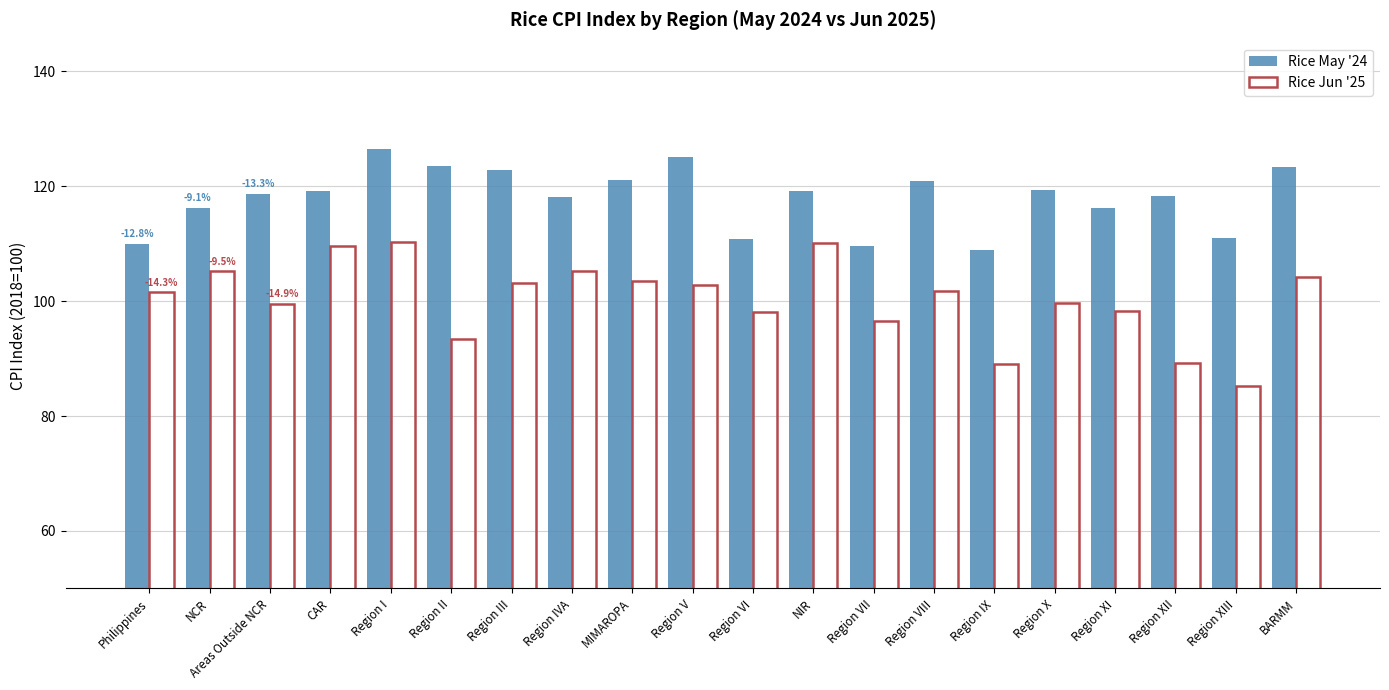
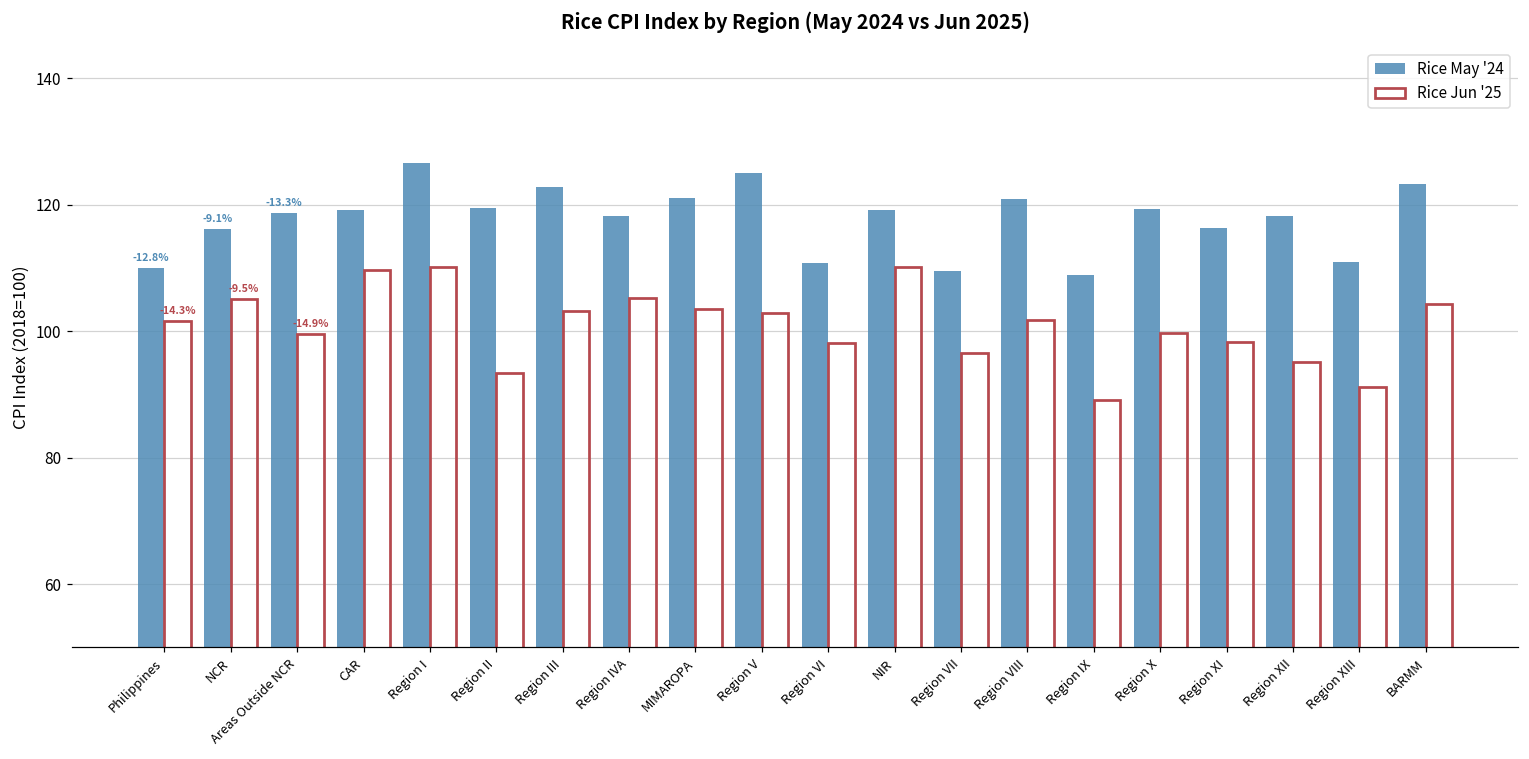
  {
    "Rice May '24": {
      "CAR": 119,
      "Region I": 127,
-     "Region II": 124,
+     "Region II": 119,
      "Region III": 123,
      "Region IVA": 118,
      "MIMAROPA": 121,
      "Region V": 125,
      "Region VI": 111,
      "NIR": 119,
      "Region VII": 110,
      "Region VIII": 121,
      "Region IX": 109,
      "Region X": 119,
      "Region XI": 116,
      "Region XII": 118,
      "Region XIII": 111,
      "BARMM": 123
    },
    "Rice Jun '25": {
      "CAR": 110,
      "Region I": 110,
      "Region II": 93,
      "Region III": 103,
      "Region IVA": 105,
      "MIMAROPA": 104,
      "Region V": 103,
      "Region VI": 98,
      "NIR": 110,
      "Region VII": 97,
      "Region VIII": 102,
      "Region IX": 89,
      "Region X": 100,
      "Region XI": 98,
-     "Region XII": 89,
-     "Region XIII": 85,
+     "Region XII": 95,
+     "Region XIII": 91,
      "BARMM": 104
    }
  }
